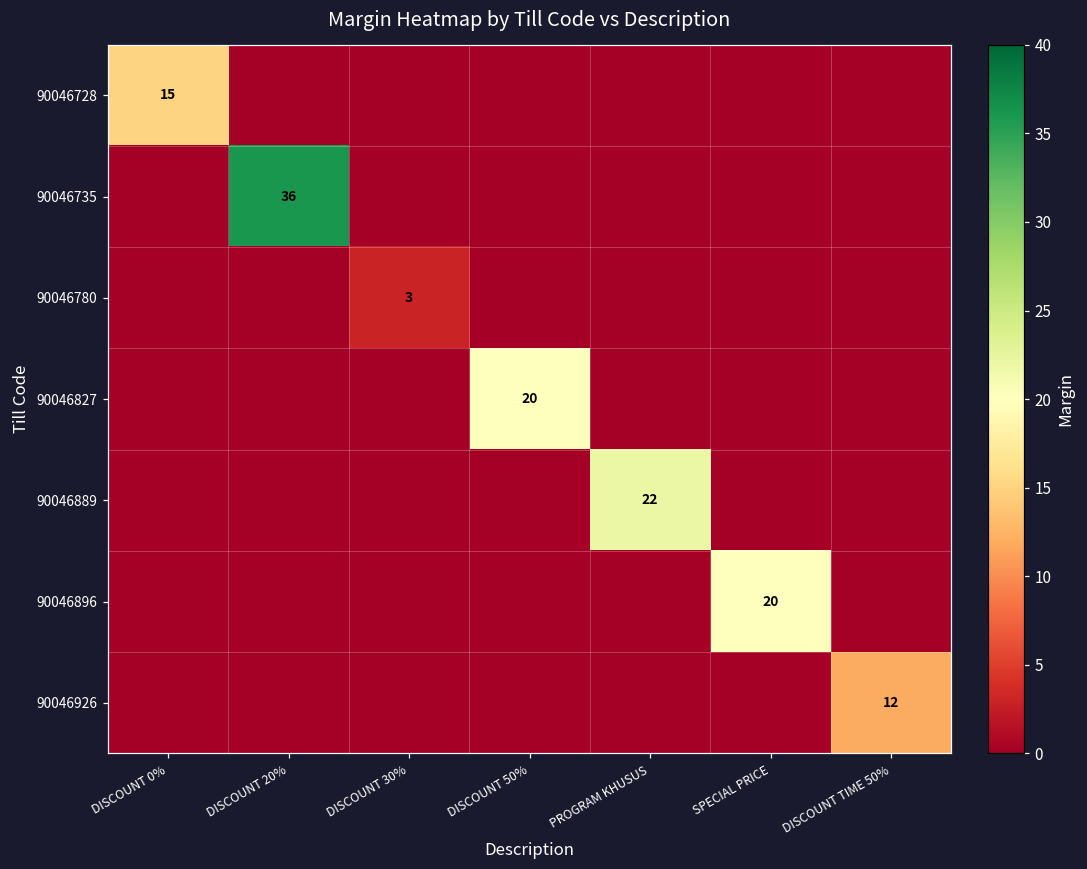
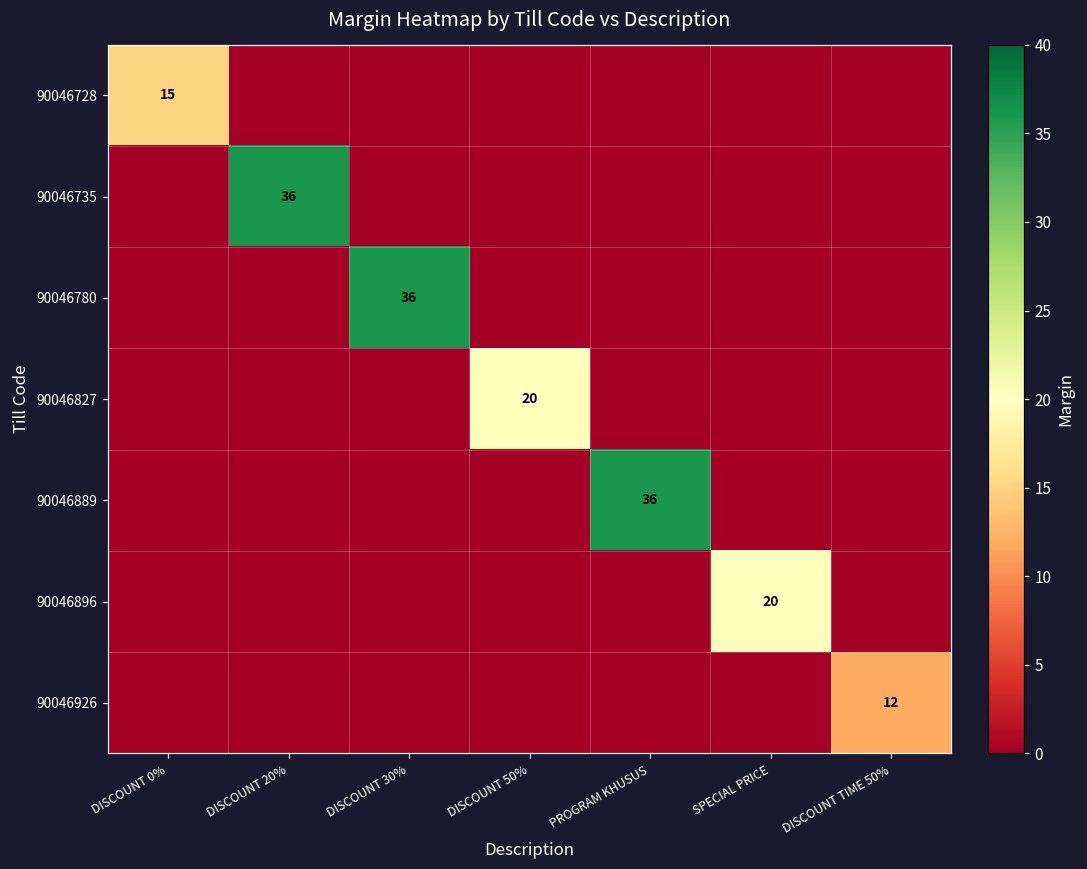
  {
    "90046728": {
      "DISCOUNT 0%": 15
    },
    "90046735": {
      "DISCOUNT 20%": 36
    },
    "90046780": {
-     "DISCOUNT 30%": 3
+     "DISCOUNT 30%": 36
    },
    "90046827": {
      "DISCOUNT 50%": 20
    },
    "90046889": {
-     "PROGRAM KHUSUS": 22
+     "PROGRAM KHUSUS": 36
    },
    "90046896": {
      "SPECIAL PRICE": 20
    },
    "90046926": {
      "DISCOUNT TIME 50%": 12
    }
  }
